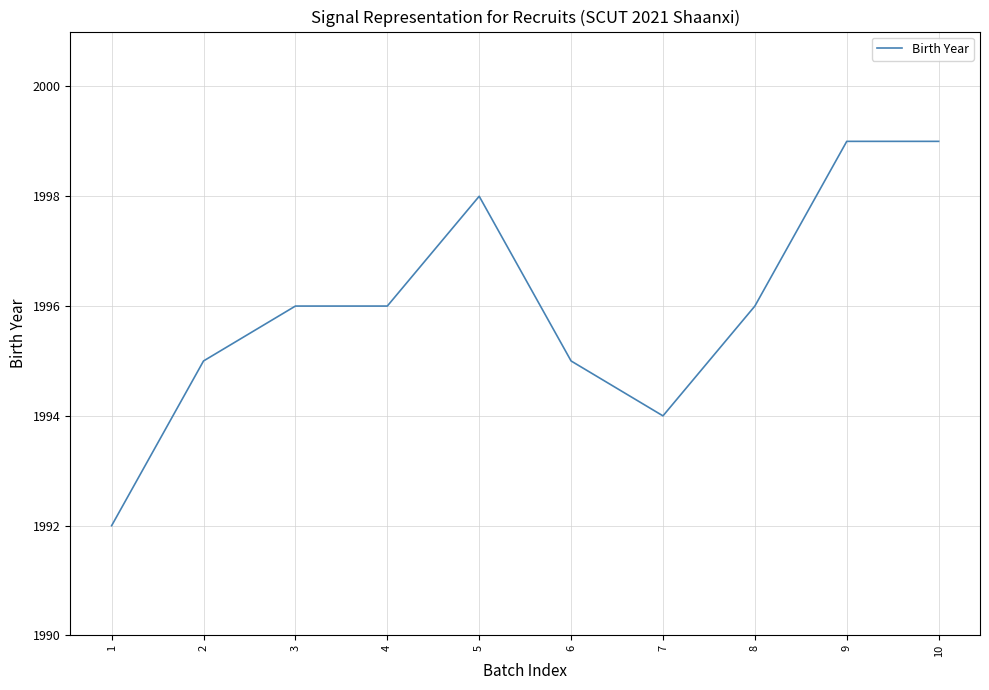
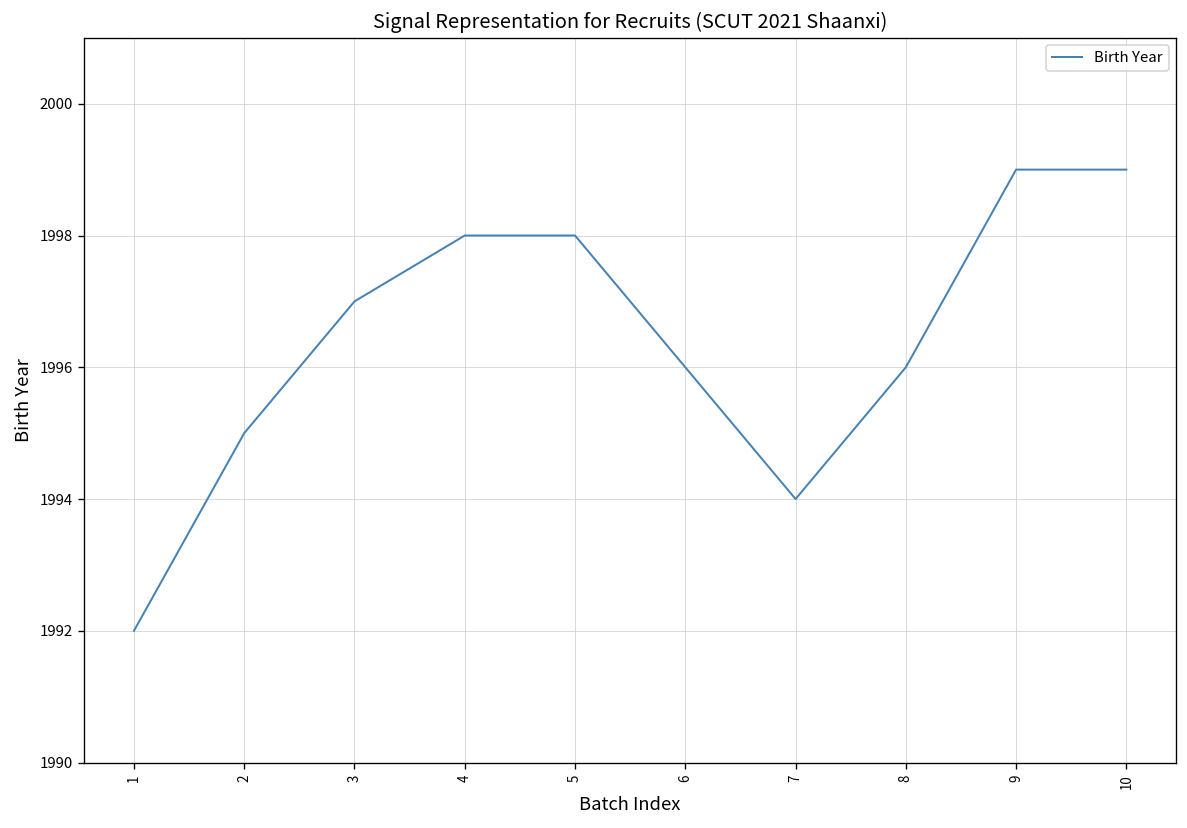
  {
    "1": 1992,
    "2": 1995,
-   "3": 1996,
-   "4": 1996,
+   "3": 1997,
+   "4": 1998,
    "5": 1998,
-   "6": 1995,
+   "6": 1996,
    "7": 1994,
    "8": 1996,
    "9": 1999,
    "10": 1999
  }
